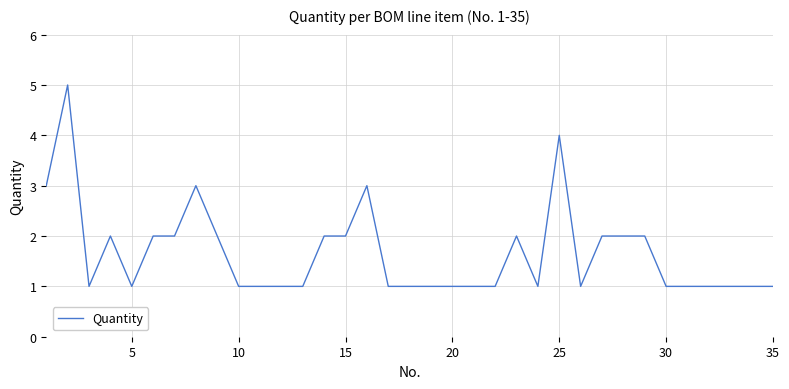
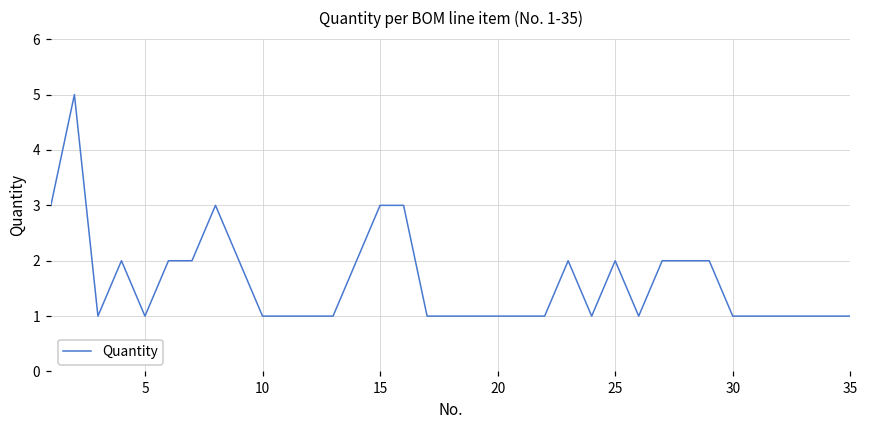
  {
    "5": 1,
    "10": 1,
-   "15": 2,
+   "15": 3,
    "20": 1,
-   "25": 4,
+   "25": 2,
    "30": 1,
    "35": 1
  }
